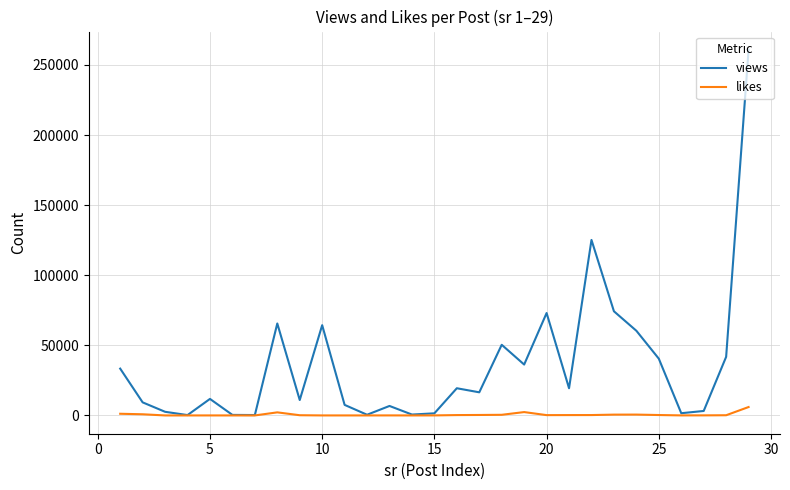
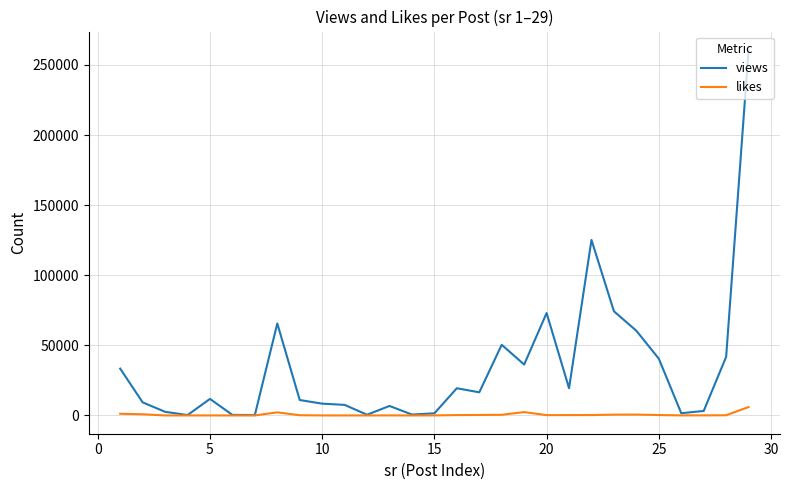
  {
    "views": {
      "5": 12000,
-     "10": 64000,
+     "10": 8000,
      "20": 73000,
      "25": 40000
    },
    "likes": {
      "5": 0,
      "10": 0,
      "20": 0,
      "25": 0
    }
  }
